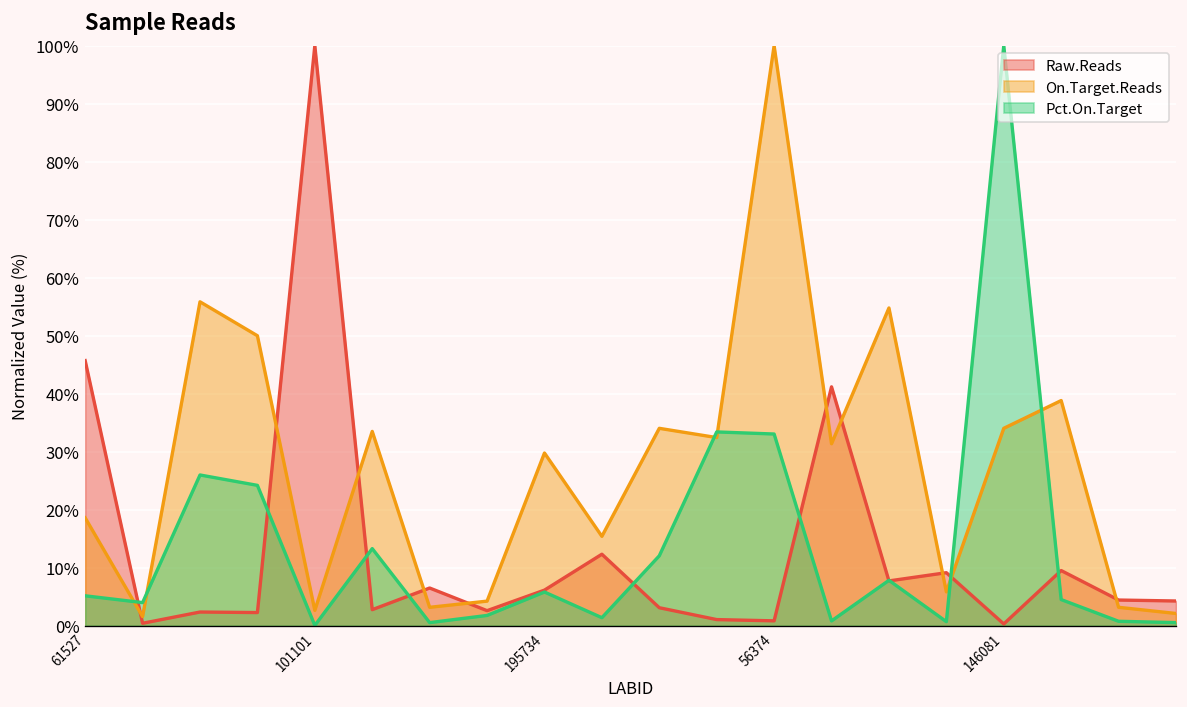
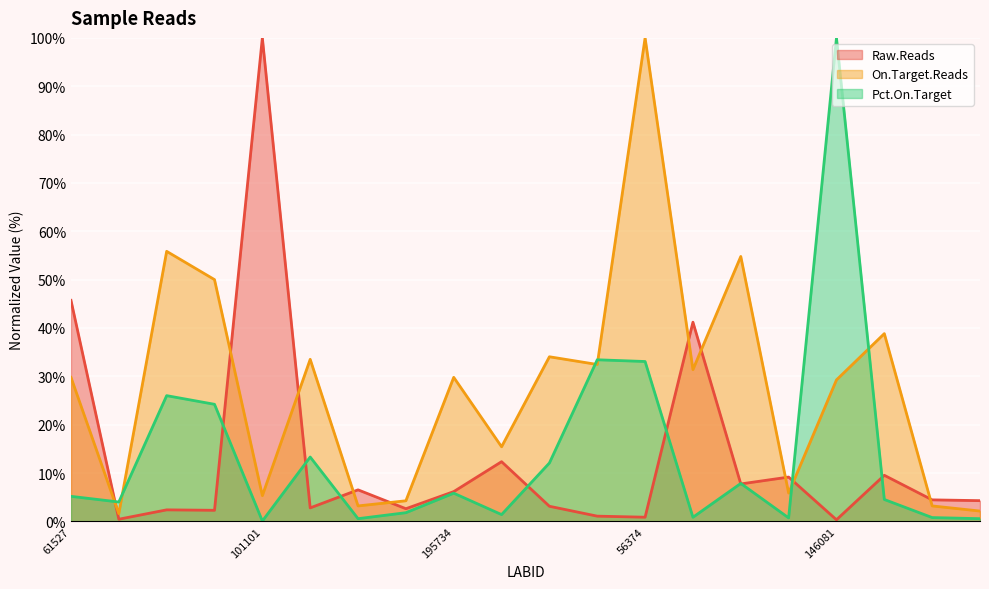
  {
    "Raw.Reads": {
      "61527": "46%",
      "101101": "100%",
      "56374": "1%",
      "146081": "0%"
    },
    "On.Target.Reads": {
-     "61527": "19%",
-     "101101": "3%",
+     "61527": "30%",
+     "101101": "5%",
      "195734": "30%",
      "56374": "100%",
-     "146081": "34%"
+     "146081": "29%"
    },
    "Pct.On.Target": {
      "61527": "5%",
      "101101": "0%",
      "56374": "33%",
      "146081": "100%"
    }
  }
